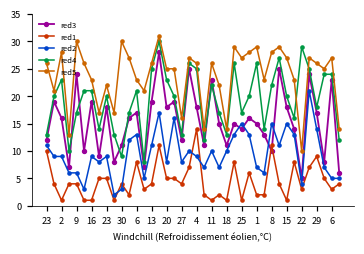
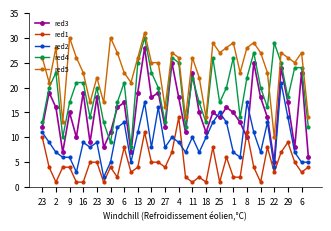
  {
    "red3": {
      "2": 16,
-     "9": 24,
+     "9": 15,
      "16": 19,
      "30": 11,
      "13": 19,
      "20": 18,
      "27": 12,
      "4": 18,
      "11": 23,
      "18": 11,
      "25": 14,
      "1": 15,
      "8": 10,
      "15": 18,
      "22": 5,
      "29": 17
    },
    "red2": {
-     "2": 9,
+     "2": 7,
      "9": 6,
      "16": 9,
-     "30": 3,
+     "30": 5,
      "13": 11,
      "20": 8,
      "27": 8,
      "4": 9,
      "11": 10,
      "18": 10,
      "25": 15,
      "1": 7,
-     "8": 15,
-     "15": 15,
+     "8": 17,
+     "15": 7,
      "22": 4,
      "29": 14
    },
    "red4": {
      "2": 23,
      "9": 17,
      "16": 21,
      "30": 9,
      "13": 25,
      "20": 23,
      "27": 13,
      "4": 25,
      "11": 22,
      "18": 13,
      "25": 17,
      "1": 26,
      "8": 22,
      "15": 20,
      "22": 29,
      "29": 18
    }
  }
